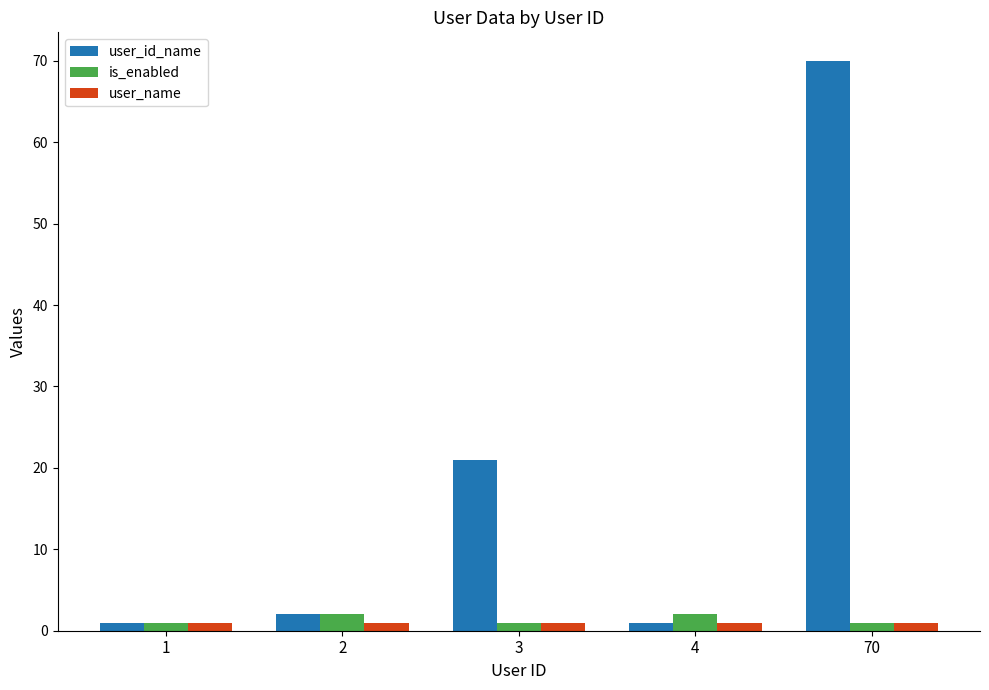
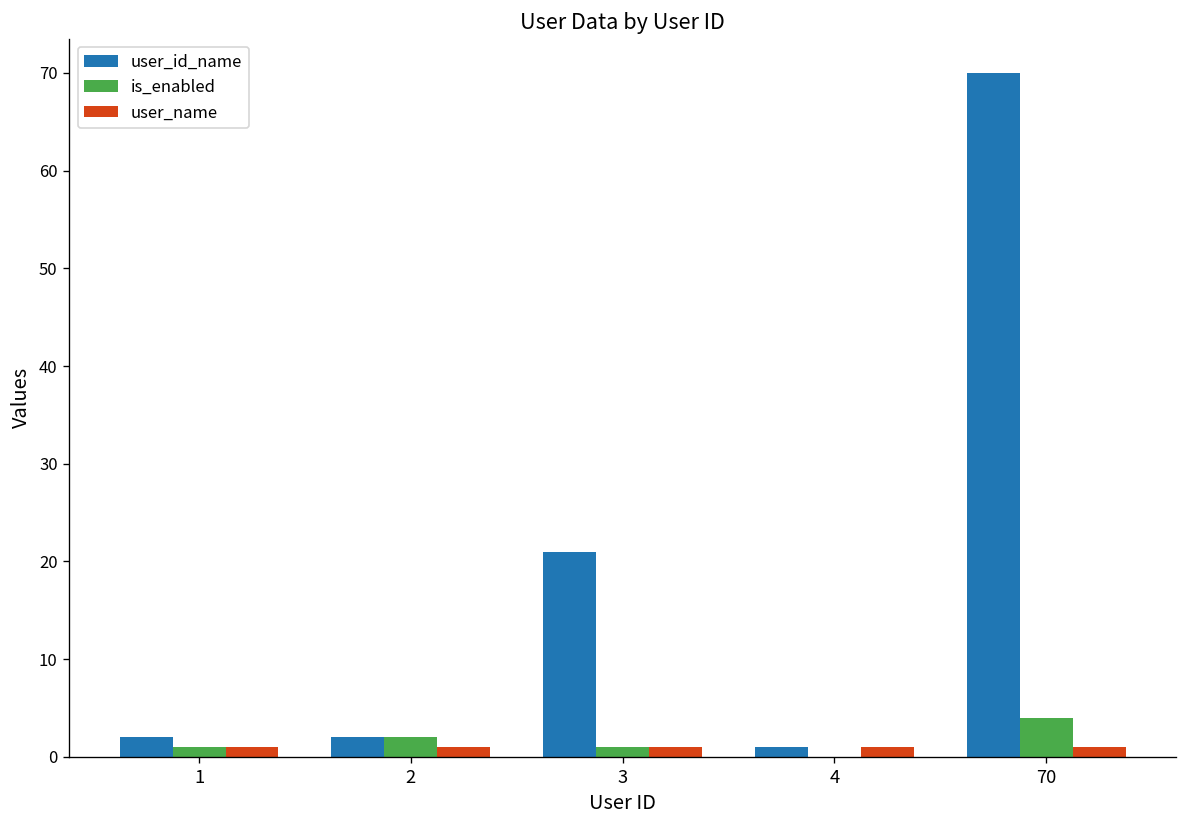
  {
    "user_id_name": {
-     "1": 1,
+     "1": 2,
      "2": 2,
      "3": 21,
      "4": 1,
      "70": 70
    },
    "is_enabled": {
      "1": 1,
      "2": 2,
      "3": 1,
-     "4": 2,
-     "70": 1
+     "4": 0,
+     "70": 4
    },
    "user_name": {
      "1": 1,
      "2": 1,
      "3": 1,
      "4": 1,
      "70": 1
    }
  }
